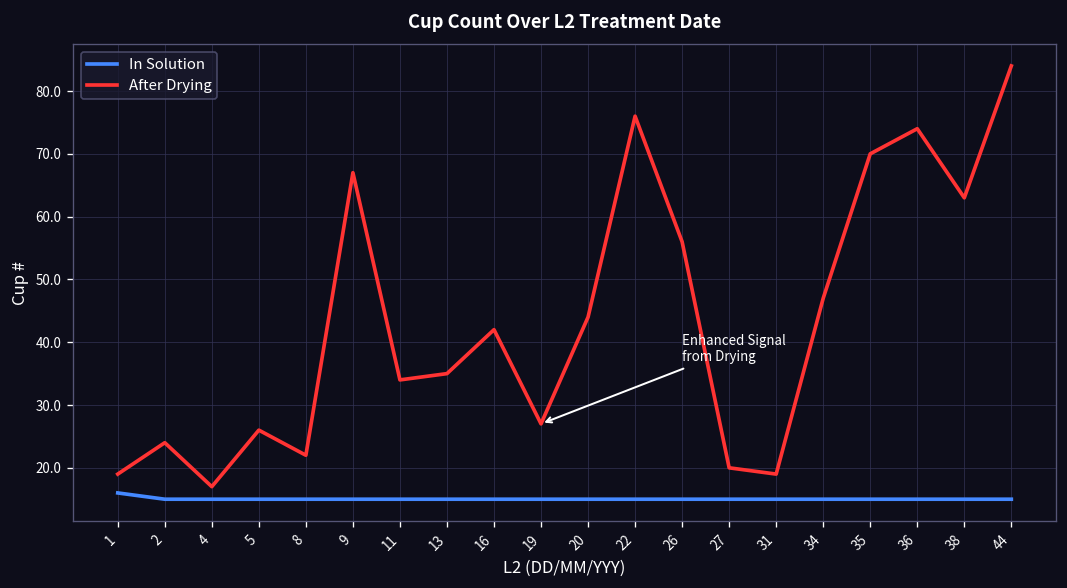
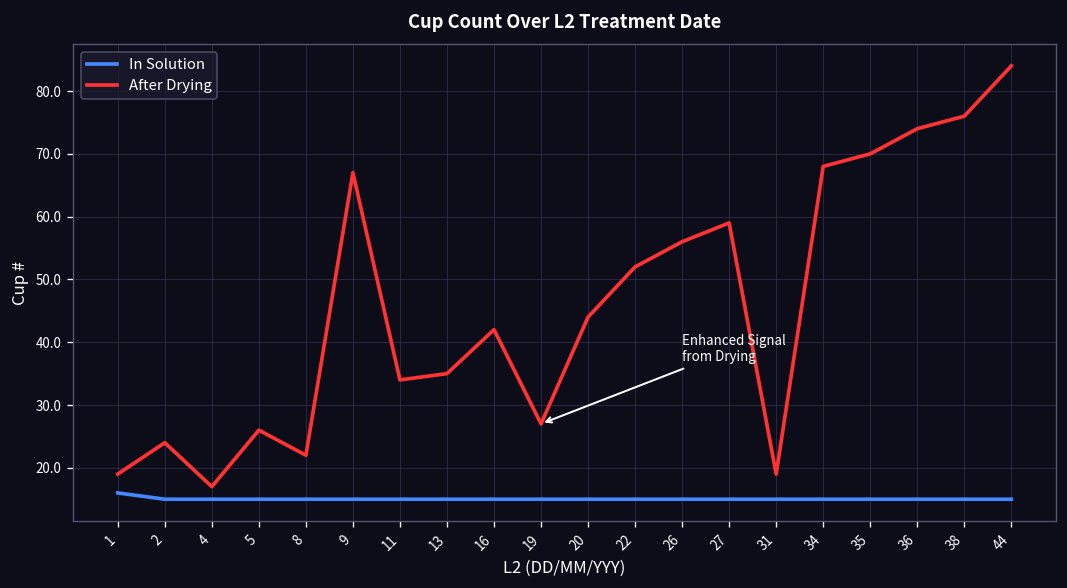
  {
    "In Solution": {
      "1": 16,
      "2": 15,
      "4": 15,
      "5": 15,
      "8": 15,
      "9": 15,
      "11": 15,
      "13": 15,
      "16": 15,
      "19": 15,
      "20": 15,
      "22": 15,
      "26": 15,
      "27": 15,
      "31": 15,
      "34": 15,
      "35": 15,
      "36": 15,
      "38": 15,
      "44": 15
    },
    "After Drying": {
      "1": 19,
      "2": 24,
      "4": 17,
      "5": 26,
      "8": 22,
      "9": 67,
      "11": 34,
      "13": 35,
      "16": 42,
      "19": 27,
      "20": 44,
-     "22": 76,
+     "22": 52,
      "26": 56,
-     "27": 20,
+     "27": 59,
      "31": 19,
-     "34": 47,
+     "34": 68,
      "35": 70,
      "36": 74,
-     "38": 63,
+     "38": 76,
      "44": 84
    }
  }
